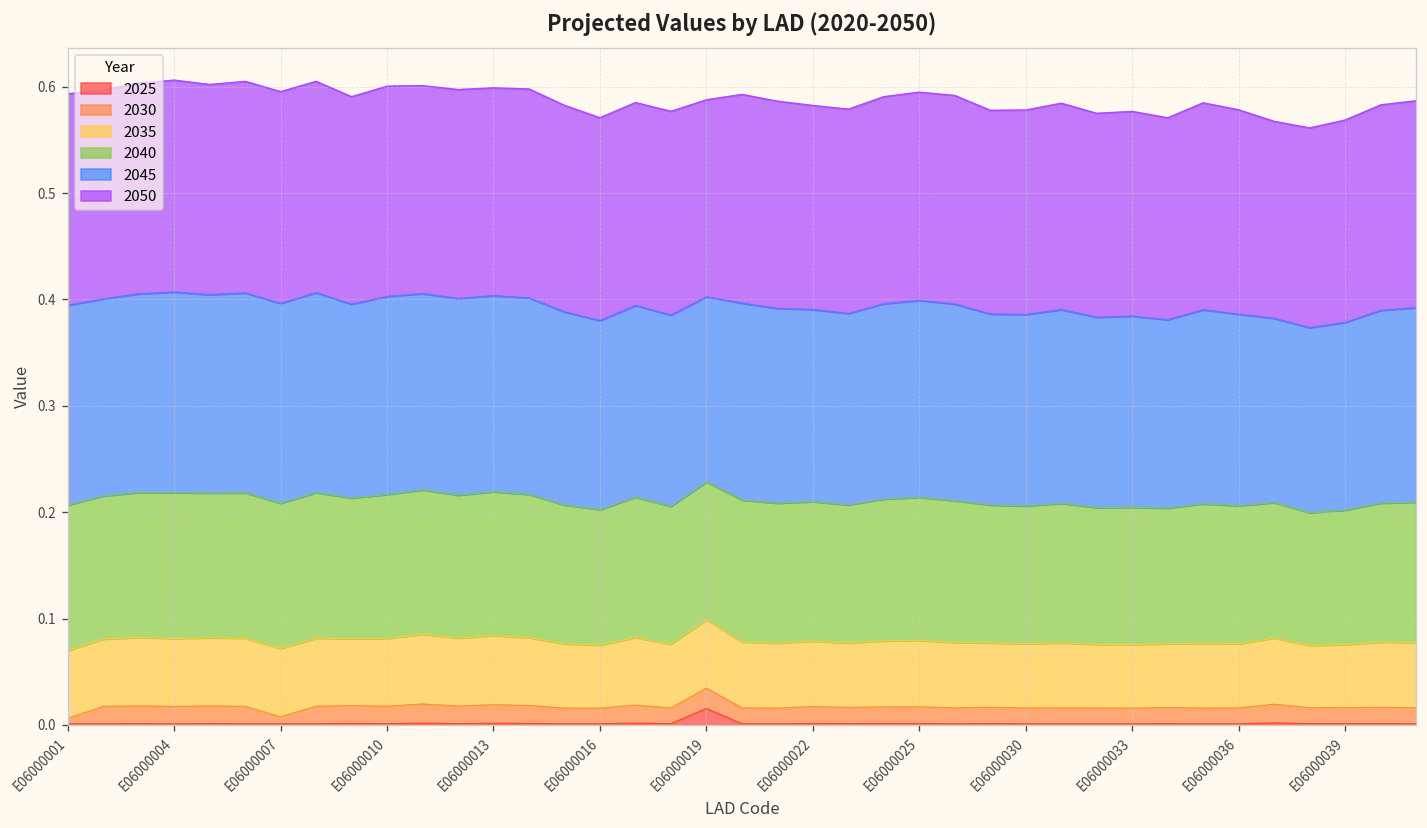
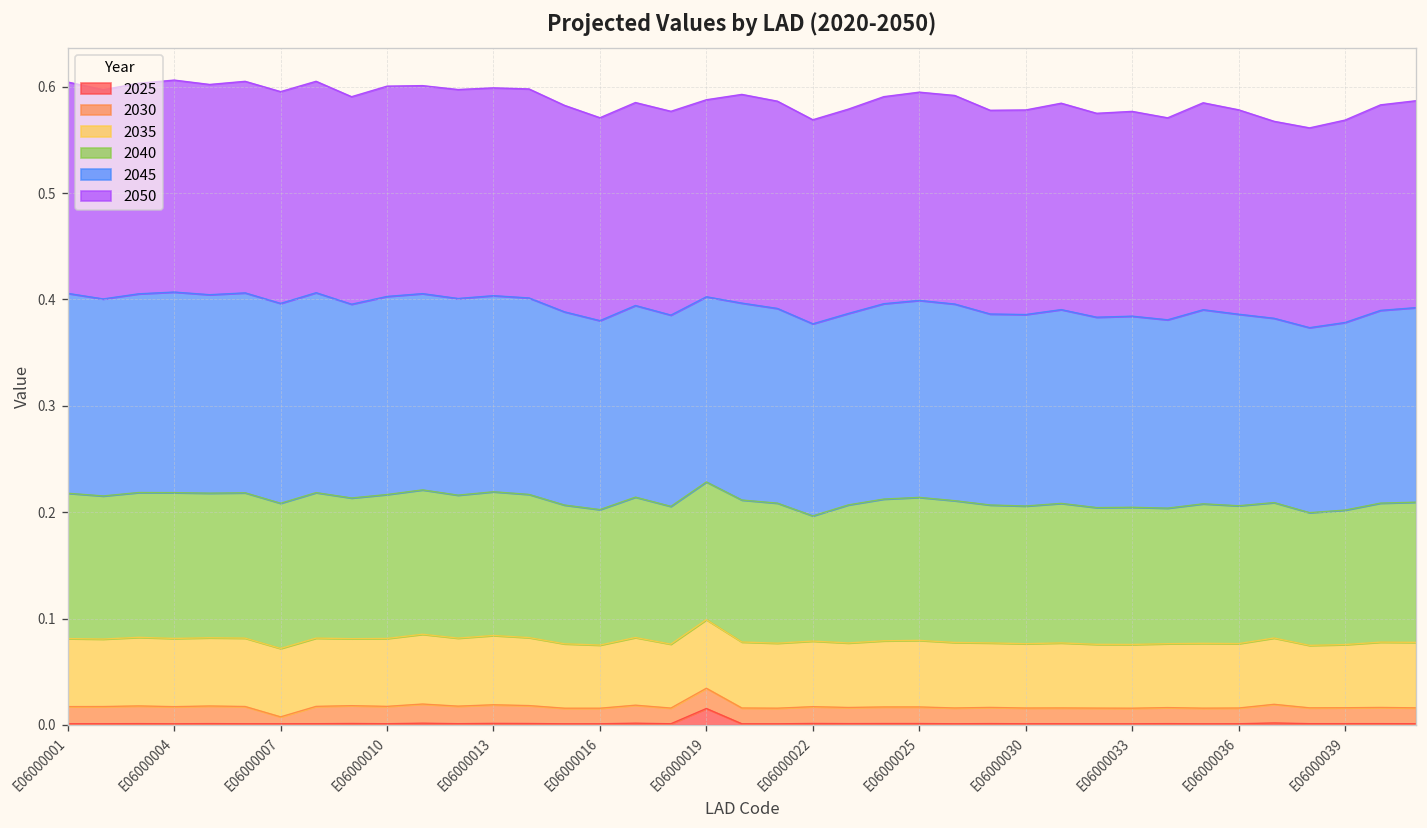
  {
    "2025": {
      "E06000001": 0.00,
      "E06000004": 0.00,
      "E06000007": 0.00,
      "E06000010": 0.00,
      "E06000013": 0.00,
      "E06000016": 0.00,
      "E06000019": 0.02,
      "E06000022": 0.00,
      "E06000025": 0.00,
      "E06000030": 0.00,
      "E06000033": 0.00,
      "E06000036": 0.00,
      "E06000039": 0.00
    },
    "2030": {
-     "E06000001": 0.00,
+     "E06000001": 0.02,
      "E06000004": 0.02,
      "E06000007": 0.01,
      "E06000010": 0.02,
      "E06000013": 0.02,
      "E06000016": 0.01,
      "E06000019": 0.02,
      "E06000022": 0.02,
      "E06000025": 0.02,
      "E06000030": 0.01,
      "E06000033": 0.01,
      "E06000036": 0.01,
      "E06000039": 0.01
    },
    "2035": {
      "E06000001": 0.06,
      "E06000004": 0.06,
      "E06000007": 0.06,
      "E06000010": 0.06,
      "E06000013": 0.07,
      "E06000016": 0.06,
      "E06000019": 0.06,
      "E06000022": 0.06,
      "E06000025": 0.06,
      "E06000030": 0.06,
      "E06000033": 0.06,
      "E06000036": 0.06,
      "E06000039": 0.06
    },
    "2040": {
      "E06000001": 0.14,
      "E06000004": 0.14,
      "E06000007": 0.14,
      "E06000010": 0.14,
      "E06000013": 0.14,
      "E06000016": 0.13,
      "E06000019": 0.13,
-     "E06000022": 0.13,
+     "E06000022": 0.12,
      "E06000025": 0.13,
      "E06000030": 0.13,
      "E06000033": 0.13,
      "E06000036": 0.13,
      "E06000039": 0.13
    },
    "2045": {
      "E06000001": 0.19,
      "E06000004": 0.19,
      "E06000007": 0.19,
      "E06000010": 0.19,
      "E06000013": 0.18,
      "E06000016": 0.18,
      "E06000019": 0.17,
      "E06000022": 0.18,
      "E06000025": 0.19,
      "E06000030": 0.18,
      "E06000033": 0.18,
      "E06000036": 0.18,
      "E06000039": 0.18
    },
    "2050": {
      "E06000001": 0.20,
      "E06000004": 0.20,
      "E06000007": 0.20,
      "E06000010": 0.20,
      "E06000013": 0.20,
      "E06000016": 0.19,
      "E06000019": 0.19,
      "E06000022": 0.19,
      "E06000025": 0.20,
      "E06000030": 0.19,
      "E06000033": 0.19,
      "E06000036": 0.19,
      "E06000039": 0.19
    }
  }
